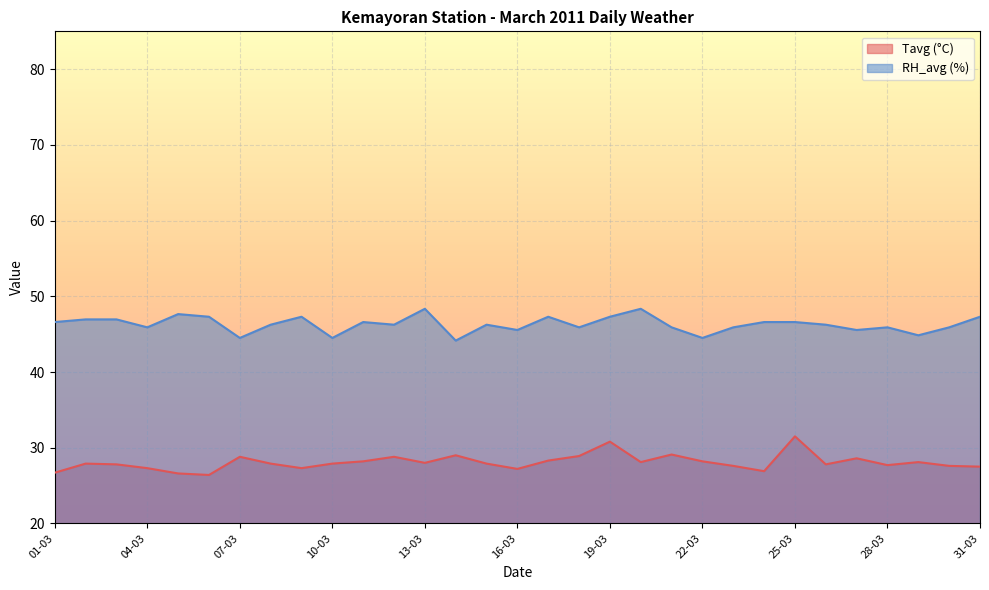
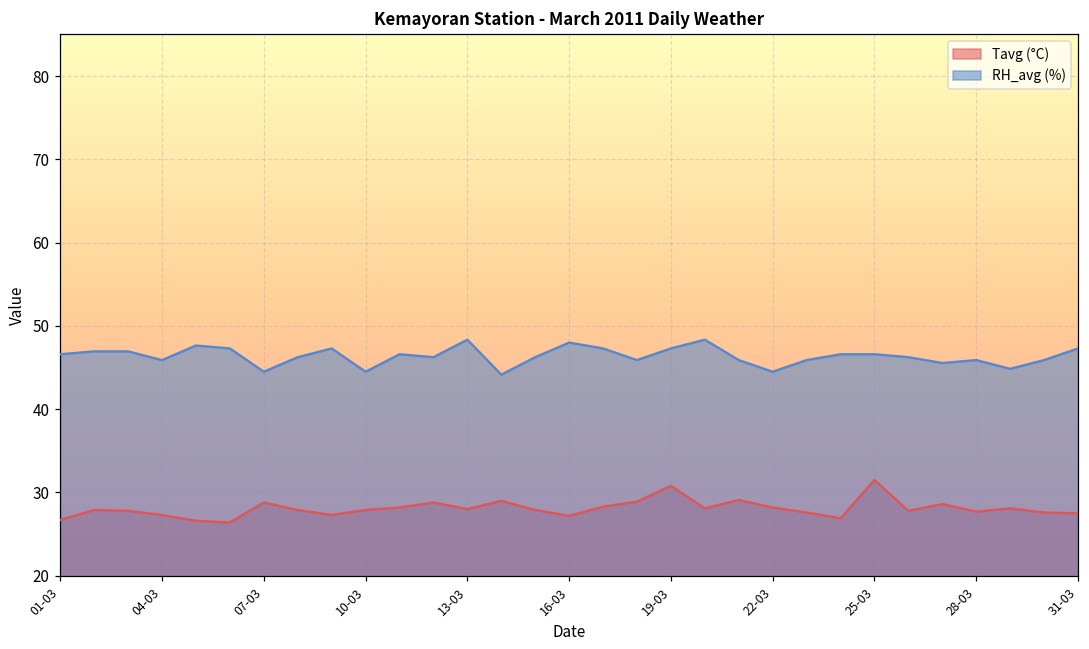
  {
    "Tavg (°C)": {
      "01-03": 27,
      "04-03": 27,
      "07-03": 29,
      "10-03": 28,
      "13-03": 28,
      "16-03": 27,
      "19-03": 31,
      "22-03": 28,
      "25-03": 32,
      "28-03": 28,
      "31-03": 28
    },
    "RH_avg (%)": {
      "01-03": 47,
      "04-03": 46,
      "07-03": 45,
      "10-03": 45,
      "13-03": 48,
-     "16-03": 46,
+     "16-03": 48,
      "19-03": 47,
      "22-03": 45,
      "25-03": 47,
      "28-03": 46,
      "31-03": 47
    }
  }
